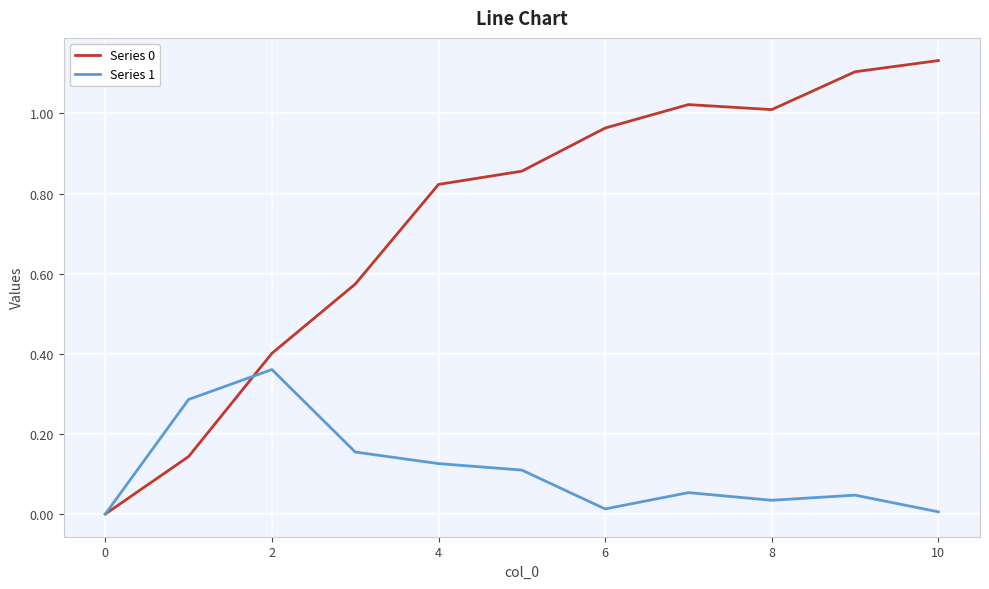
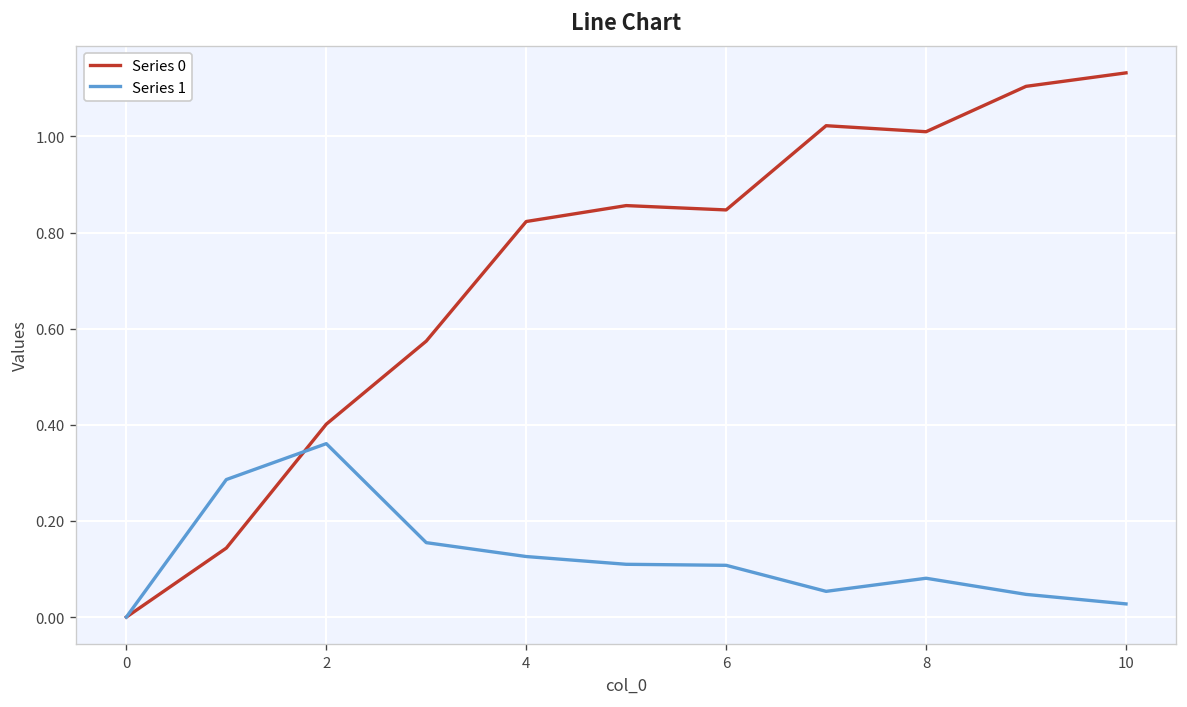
  {
    "Series 0": {
      "2": 0.40,
      "4": 0.82,
-     "6": 0.96,
+     "6": 0.85,
      "8": 1.01,
      "10": 1.13
    },
    "Series 1": {
      "2": 0.36,
      "4": 0.13,
-     "6": 0.01,
-     "8": 0.03,
-     "10": 0.01
+     "6": 0.11,
+     "8": 0.08,
+     "10": 0.03
    }
  }
